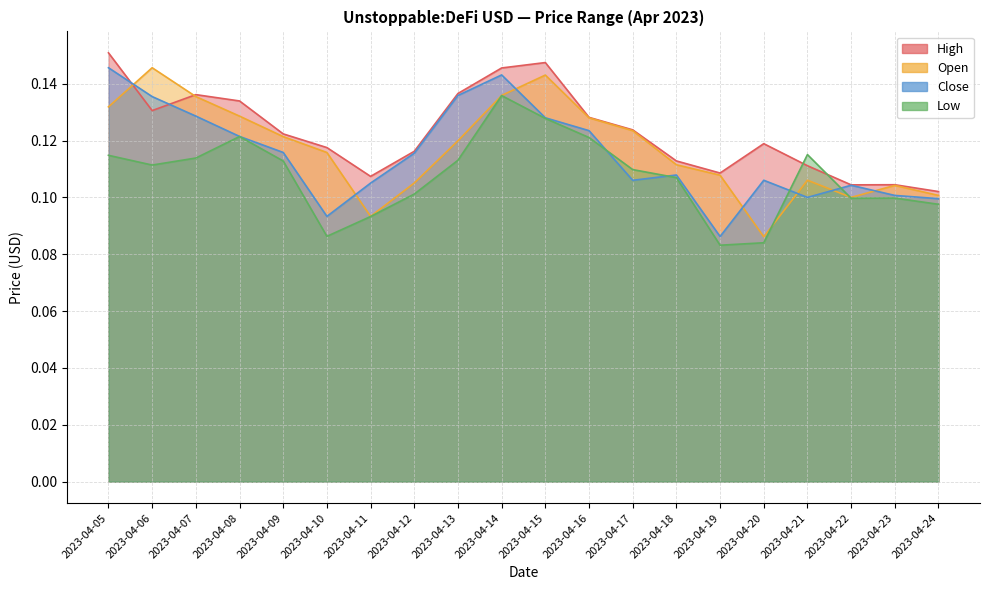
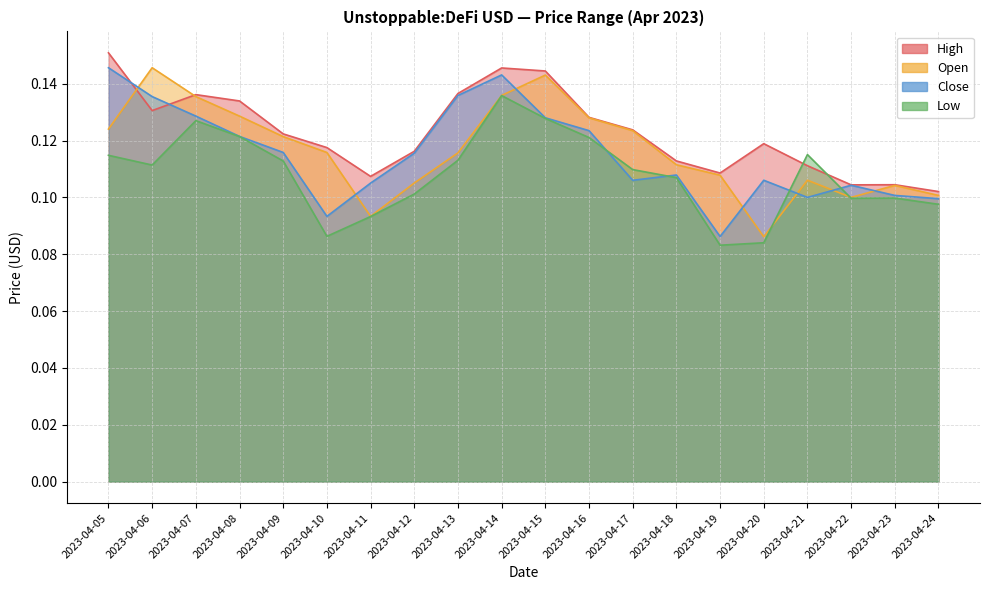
  {
    "High": {
      "2023-04-05": 0.151,
      "2023-04-06": 0.131,
      "2023-04-08": 0.134,
      "2023-04-09": 0.122,
      "2023-04-10": 0.118,
      "2023-04-11": 0.107,
      "2023-04-14": 0.146,
-     "2023-04-15": 0.147,
+     "2023-04-15": 0.144,
      "2023-04-18": 0.113,
      "2023-04-20": 0.119,
      "2023-04-21": 0.111,
      "2023-04-24": 0.102
    },
    "Open": {
-     "2023-04-05": 0.132,
+     "2023-04-05": 0.124,
      "2023-04-06": 0.146,
      "2023-04-08": 0.129,
      "2023-04-09": 0.121,
      "2023-04-10": 0.116,
      "2023-04-12": 0.105,
-     "2023-04-13": 0.120,
+     "2023-04-13": 0.116,
      "2023-04-15": 0.143,
      "2023-04-18": 0.111,
      "2023-04-20": 0.086,
      "2023-04-21": 0.106,
      "2023-04-24": 0.101
    },
    "Close": {
      "2023-04-05": 0.146,
      "2023-04-06": 0.135,
      "2023-04-07": 0.129,
      "2023-04-09": 0.116,
      "2023-04-10": 0.093,
      "2023-04-11": 0.105,
      "2023-04-14": 0.143,
      "2023-04-16": 0.123,
      "2023-04-17": 0.106,
      "2023-04-18": 0.108,
      "2023-04-19": 0.086,
      "2023-04-20": 0.106,
      "2023-04-21": 0.100,
      "2023-04-23": 0.101,
      "2023-04-24": 0.100
    },
    "Low": {
      "2023-04-05": 0.115,
      "2023-04-06": 0.111,
-     "2023-04-07": 0.114,
+     "2023-04-07": 0.127,
      "2023-04-09": 0.113,
      "2023-04-10": 0.086,
      "2023-04-12": 0.101,
      "2023-04-13": 0.113,
      "2023-04-16": 0.121,
      "2023-04-17": 0.110,
      "2023-04-18": 0.107,
      "2023-04-19": 0.083,
      "2023-04-20": 0.084,
      "2023-04-21": 0.115,
      "2023-04-23": 0.100,
      "2023-04-24": 0.098
    }
  }
